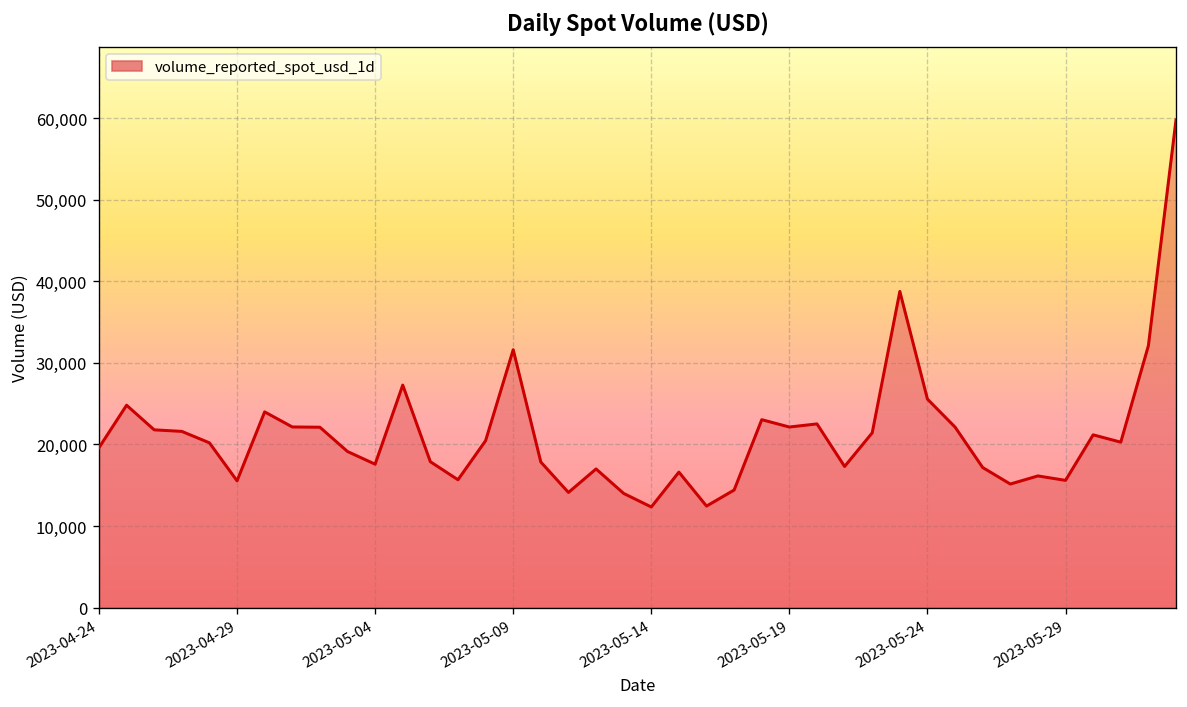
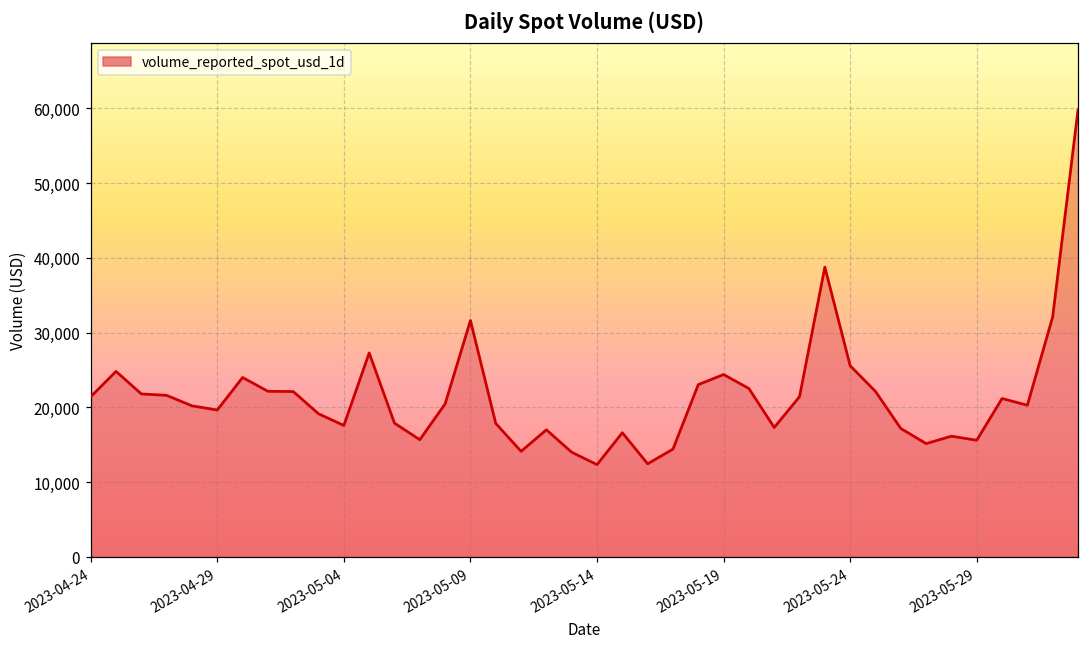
  {
-   "2023-04-24": "20,000",
-   "2023-04-29": "16,000",
+   "2023-04-24": "21,000",
+   "2023-04-29": "20,000",
    "2023-05-04": "18,000",
    "2023-05-09": "32,000",
    "2023-05-14": "12,000",
-   "2023-05-19": "22,000",
+   "2023-05-19": "24,000",
    "2023-05-24": "26,000",
    "2023-05-29": "16,000"
  }
